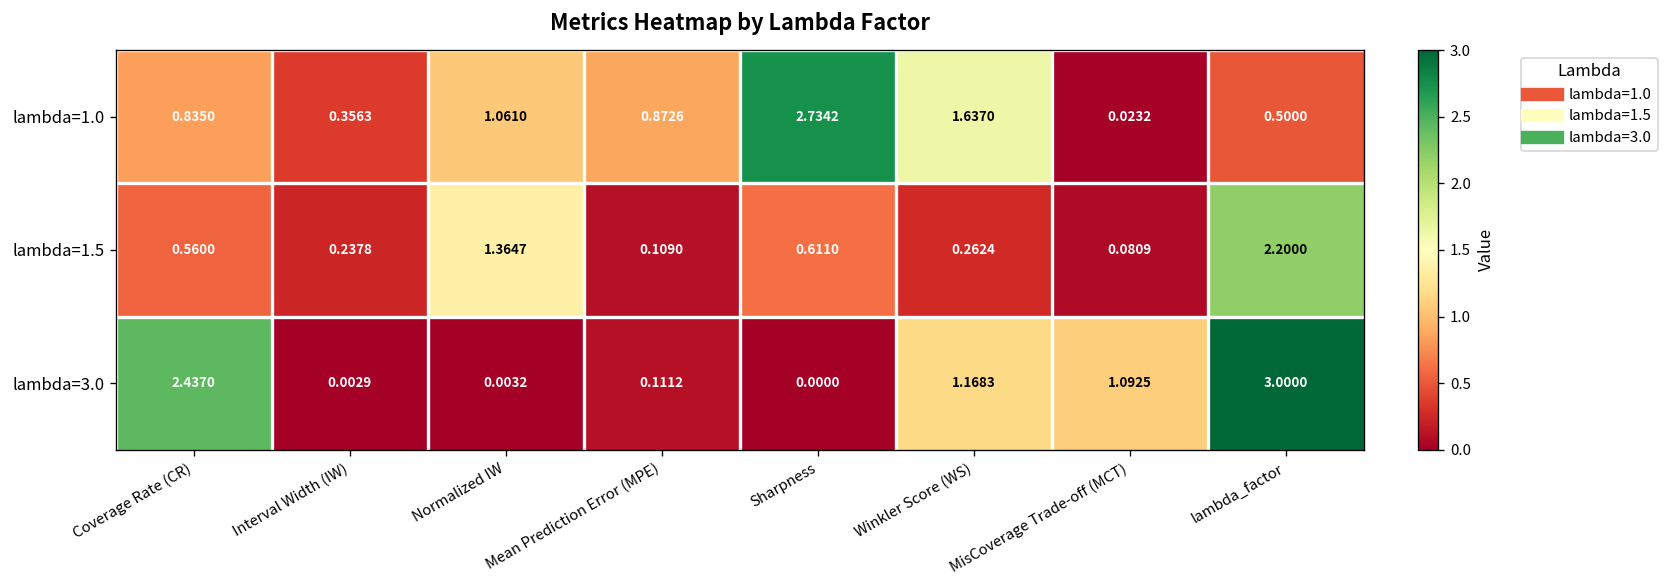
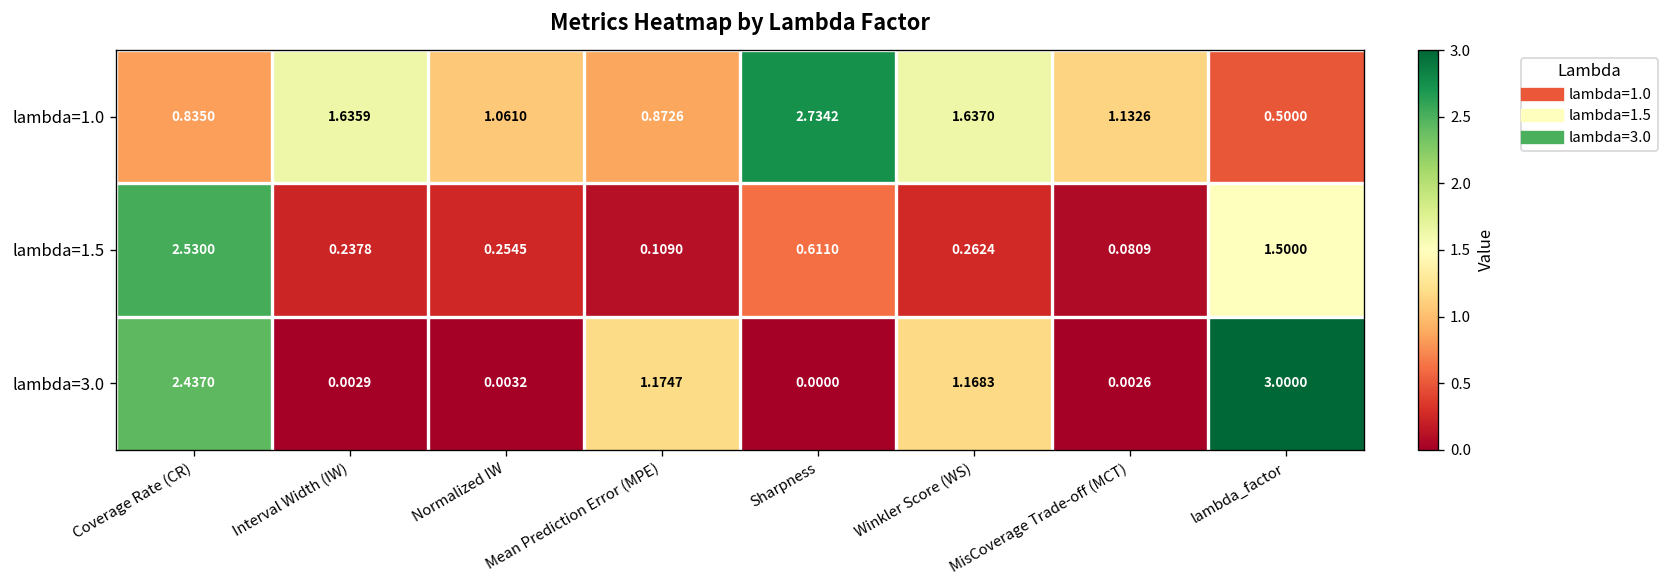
  {
    "lambda=1.0": {
      "Coverage Rate (CR)": 0.8350,
-     "Interval Width (IW)": 0.3563,
+     "Interval Width (IW)": 1.6359,
      "Normalized IW": 1.0610,
      "Mean Prediction Error (MPE)": 0.8726,
      "Sharpness": 2.7342,
      "Winkler Score (WS)": 1.6370,
-     "MisCoverage Trade-off (MCT)": 0.0232,
+     "MisCoverage Trade-off (MCT)": 1.1326,
      "lambda_factor": 0.5000
    },
    "lambda=1.5": {
-     "Coverage Rate (CR)": 0.5600,
+     "Coverage Rate (CR)": 2.5300,
      "Interval Width (IW)": 0.2378,
-     "Normalized IW": 1.3647,
+     "Normalized IW": 0.2545,
      "Mean Prediction Error (MPE)": 0.1090,
      "Sharpness": 0.6110,
      "Winkler Score (WS)": 0.2624,
      "MisCoverage Trade-off (MCT)": 0.0809,
-     "lambda_factor": 2.2000
+     "lambda_factor": 1.5000
    },
    "lambda=3.0": {
      "Coverage Rate (CR)": 2.4370,
      "Interval Width (IW)": 0.0029,
      "Normalized IW": 0.0032,
-     "Mean Prediction Error (MPE)": 0.1112,
+     "Mean Prediction Error (MPE)": 1.1747,
      "Sharpness": 0.0000,
      "Winkler Score (WS)": 1.1683,
-     "MisCoverage Trade-off (MCT)": 1.0925,
+     "MisCoverage Trade-off (MCT)": 0.0026,
      "lambda_factor": 3.0000
    }
  }
